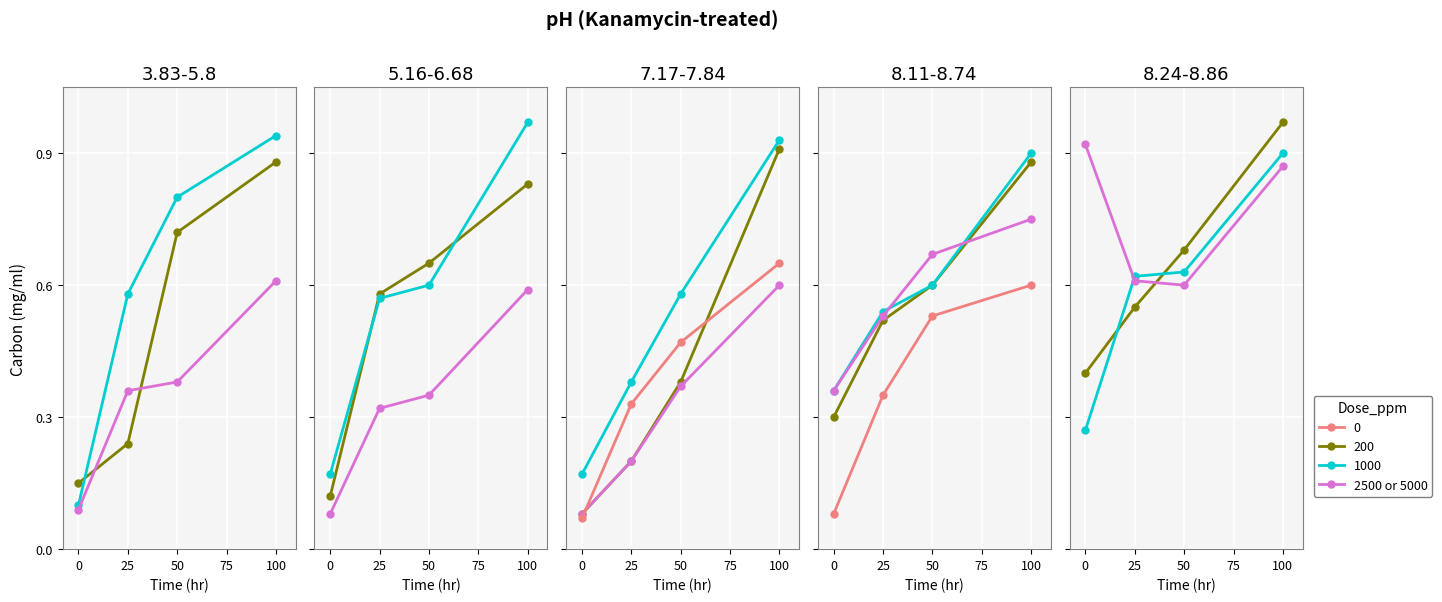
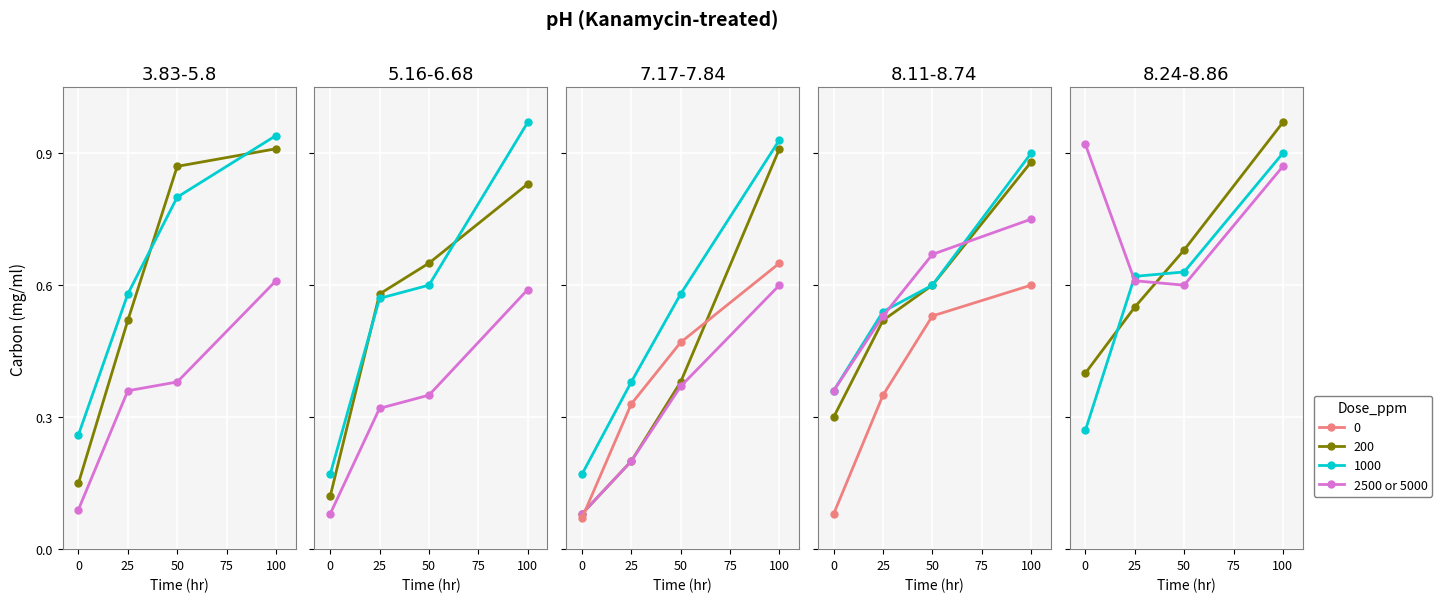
  {
    "3.83-5.8": {
      "200": {
        "0": 0.15,
-       "25": 0.24,
-       "50": 0.72,
-       "100": 0.88
+       "25": 0.52,
+       "50": 0.87,
+       "100": 0.91
      },
      "1000": {
-       "0": 0.10,
+       "0": 0.26,
        "25": 0.58,
        "50": 0.80,
        "100": 0.94
      },
      "2500 or 5000": {
        "0": 0.09,
        "25": 0.36,
        "50": 0.38,
        "100": 0.61
      }
    }
  }
